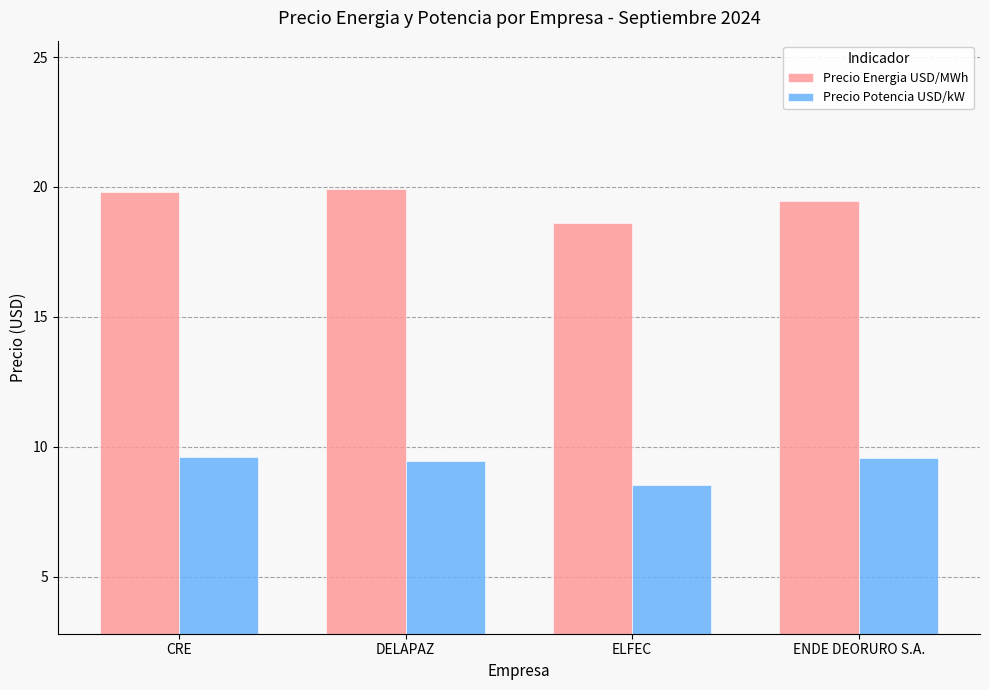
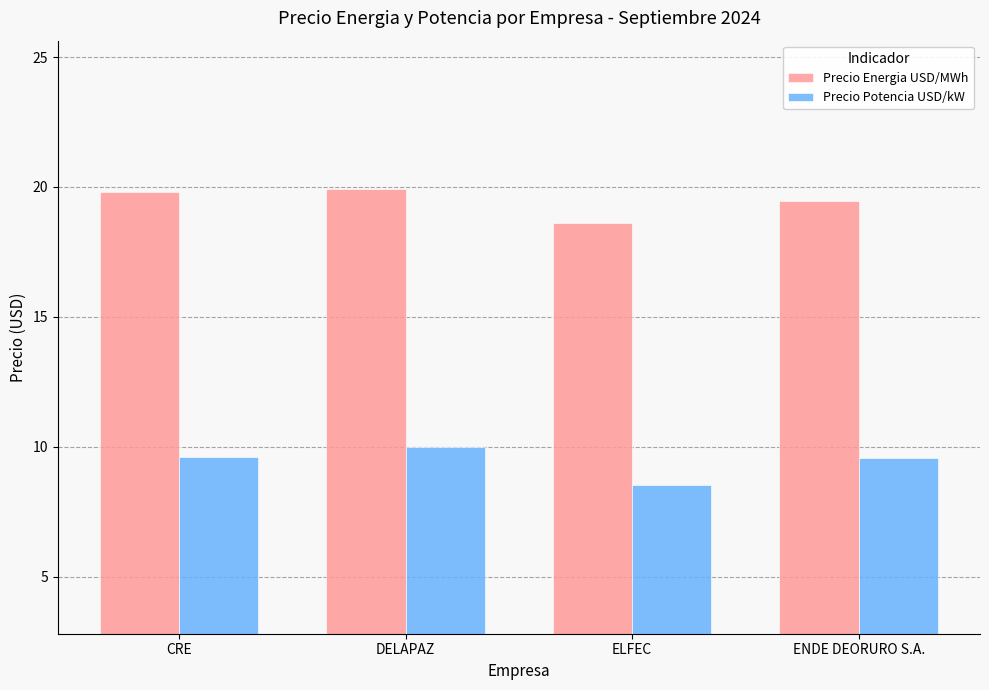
  {
    "Precio Energia USD/MWh": {
      "CRE": 19.8,
      "DELAPAZ": 19.9,
      "ELFEC": 18.6,
      "ENDE DEORURO S.A.": 19.5
    },
    "Precio Potencia USD/kW": {
      "CRE": 9.6,
-     "DELAPAZ": 9.5,
+     "DELAPAZ": 10.0,
      "ELFEC": 8.5,
      "ENDE DEORURO S.A.": 9.5
    }
  }
